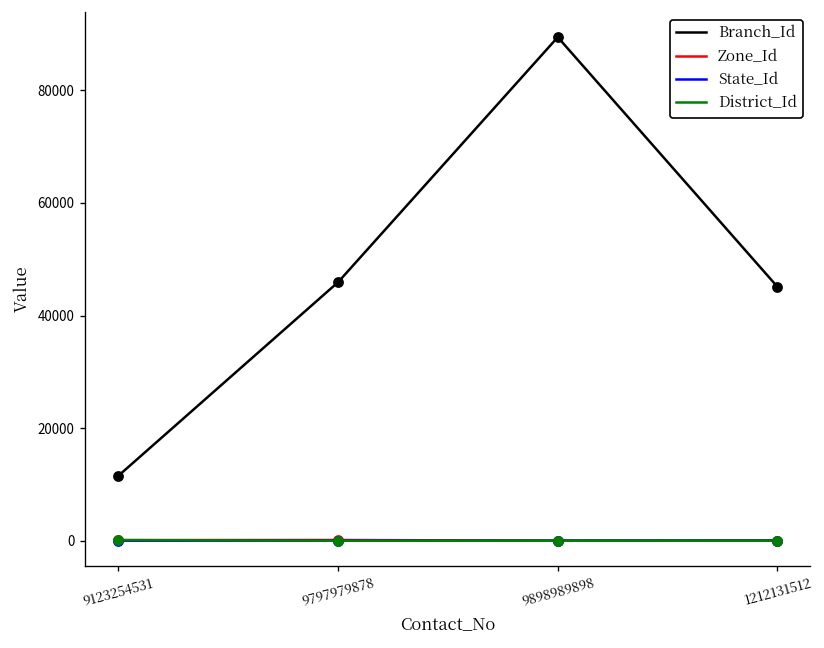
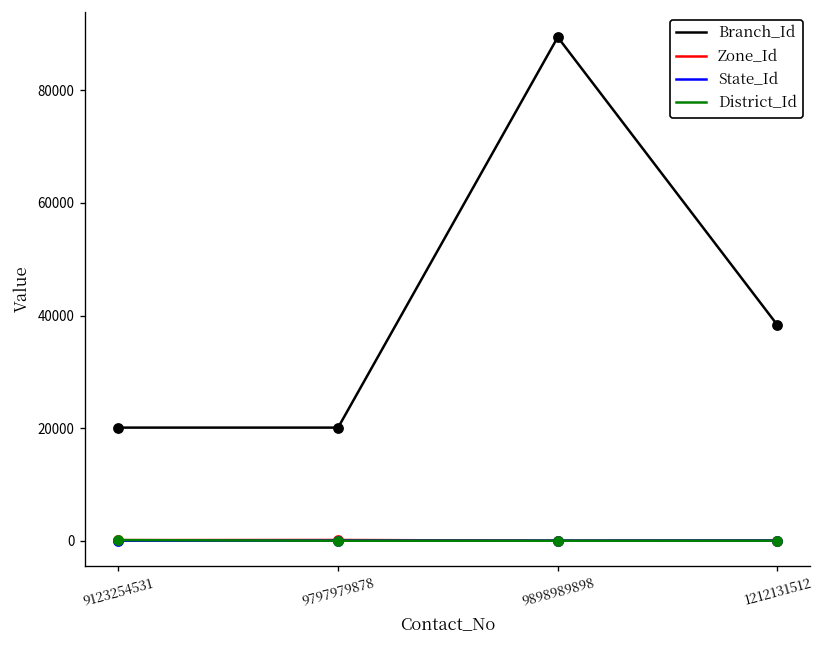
  {
    "Branch_Id": {
-     "9123254531": 12000,
-     "9797979878": 46000,
+     "9123254531": 20000,
+     "9797979878": 20000,
      "9898989898": 89000,
-     "1212131512": 45000
+     "1212131512": 38000
    }
  }
